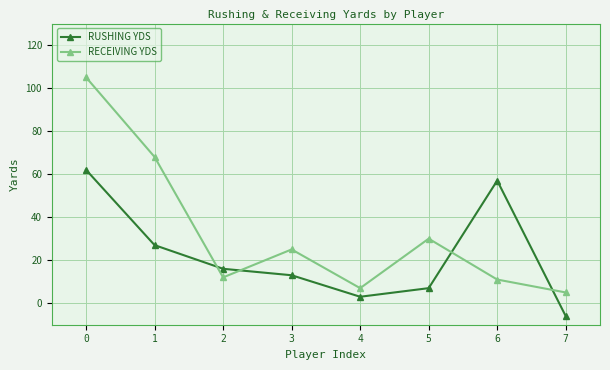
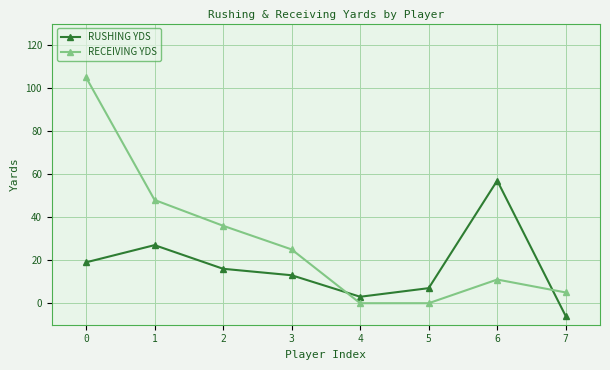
  {
    "RUSHING YDS": {
-     "0": 62,
+     "0": 19,
      "1": 27,
      "2": 16,
      "3": 13,
      "4": 3,
      "5": 7,
      "6": 57,
      "7": -6
    },
    "RECEIVING YDS": {
      "0": 105,
-     "1": 68,
-     "2": 12,
+     "1": 48,
+     "2": 36,
      "3": 25,
-     "4": 7,
-     "5": 30,
+     "4": 0,
+     "5": 0,
      "6": 11,
      "7": 5
    }
  }
